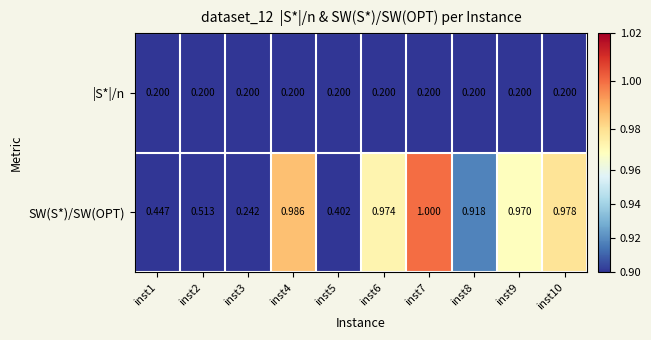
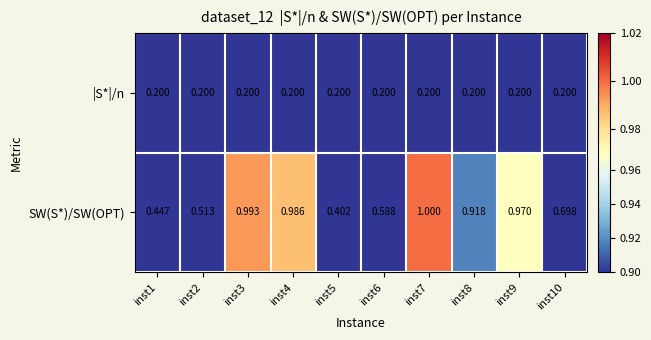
  {
    "|S*|/n": {
      "inst1": 0.200,
      "inst2": 0.200,
      "inst3": 0.200,
      "inst4": 0.200,
      "inst5": 0.200,
      "inst6": 0.200,
      "inst7": 0.200,
      "inst8": 0.200,
      "inst9": 0.200,
      "inst10": 0.200
    },
    "SW(S*)/SW(OPT)": {
      "inst1": 0.447,
      "inst2": 0.513,
-     "inst3": 0.242,
+     "inst3": 0.993,
      "inst4": 0.986,
      "inst5": 0.402,
-     "inst6": 0.974,
+     "inst6": 0.588,
      "inst7": 1.000,
      "inst8": 0.918,
      "inst9": 0.970,
-     "inst10": 0.978
+     "inst10": 0.698
    }
  }
